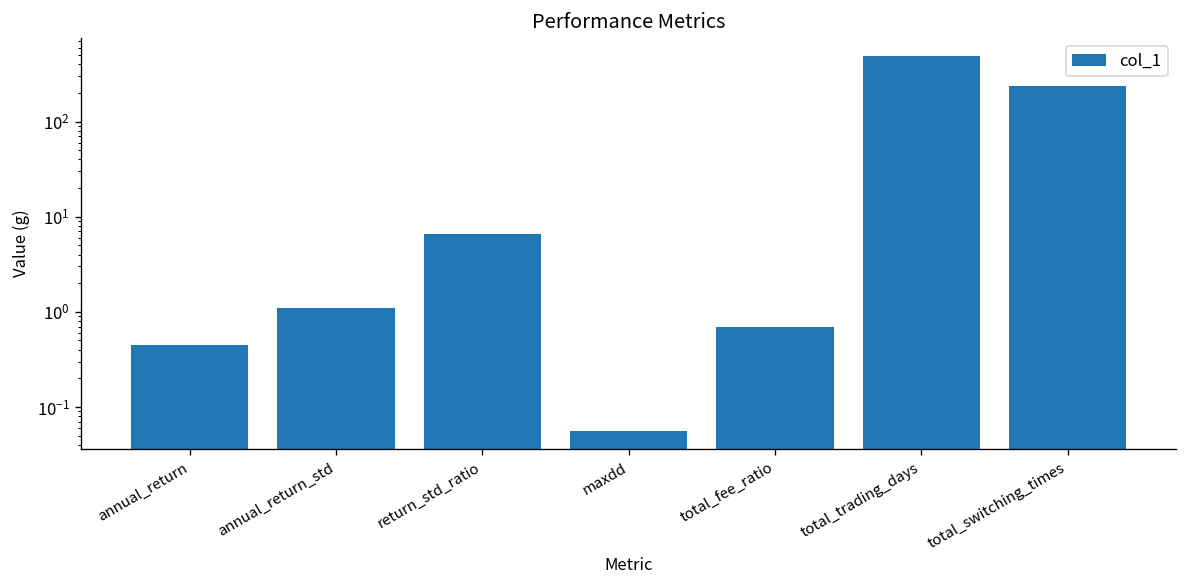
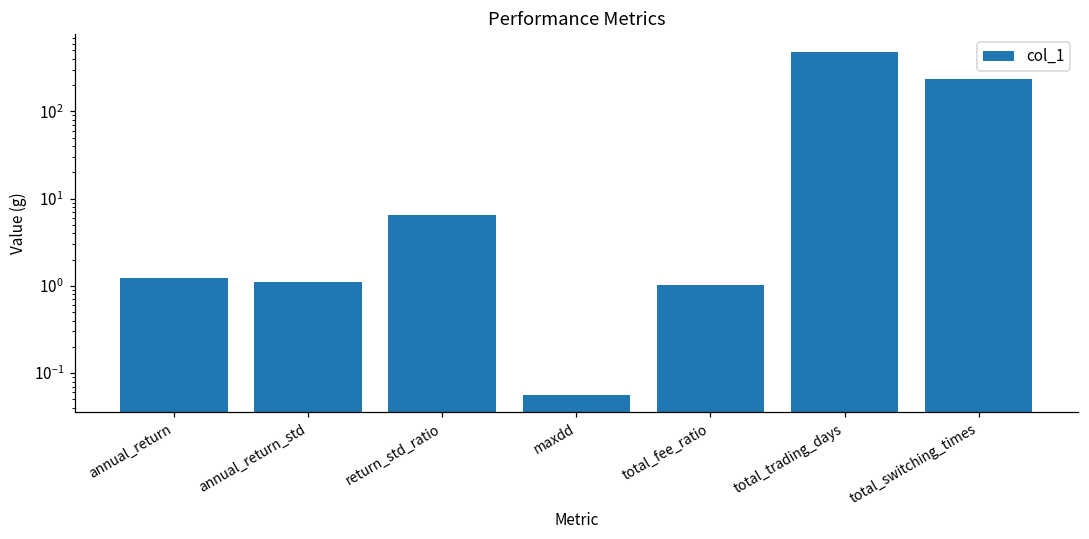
  {
-   "annual_return": 0.4,
+   "annual_return": 1.2,
    "annual_return_std": 1.1,
    "return_std_ratio": 7,
    "maxdd": 0.06,
-   "total_fee_ratio": 0.7,
+   "total_fee_ratio": 1.0,
    "total_trading_days": 500,
    "total_switching_times": 240
  }
